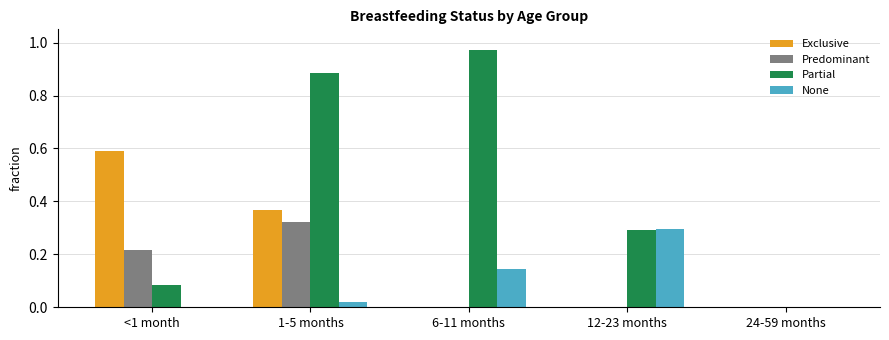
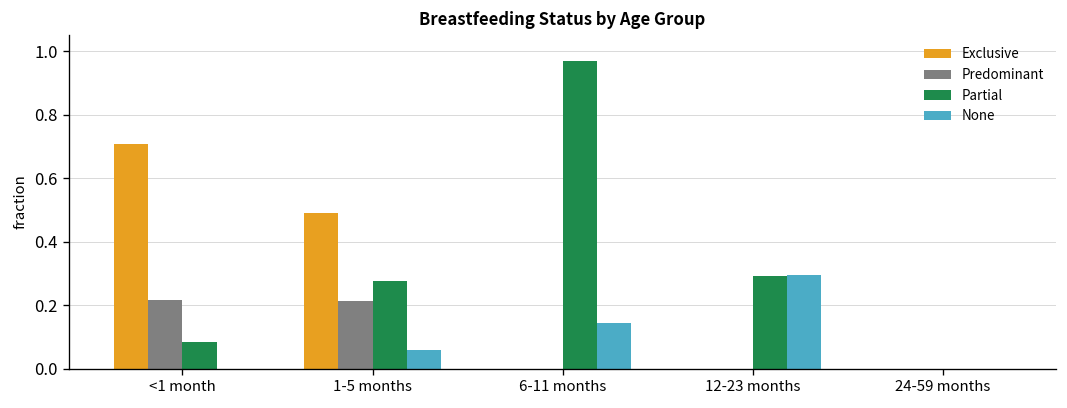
  {
    "Exclusive": {
-     "<1 month": 0.59,
-     "1-5 months": 0.37,
+     "<1 month": 0.71,
+     "1-5 months": 0.49,
      "6-11 months": 0.00,
      "12-23 months": 0.00,
      "24-59 months": 0.00
    },
    "Predominant": {
      "<1 month": 0.22,
-     "1-5 months": 0.32,
+     "1-5 months": 0.21,
      "6-11 months": 0.00,
      "12-23 months": 0.00,
      "24-59 months": 0.00
    },
    "Partial": {
      "<1 month": 0.08,
-     "1-5 months": 0.89,
+     "1-5 months": 0.28,
      "6-11 months": 0.97,
      "12-23 months": 0.29,
      "24-59 months": 0.00
    },
    "None": {
      "<1 month": 0.00,
-     "1-5 months": 0.02,
+     "1-5 months": 0.06,
      "6-11 months": 0.14,
      "12-23 months": 0.30,
      "24-59 months": 0.00
    }
  }
